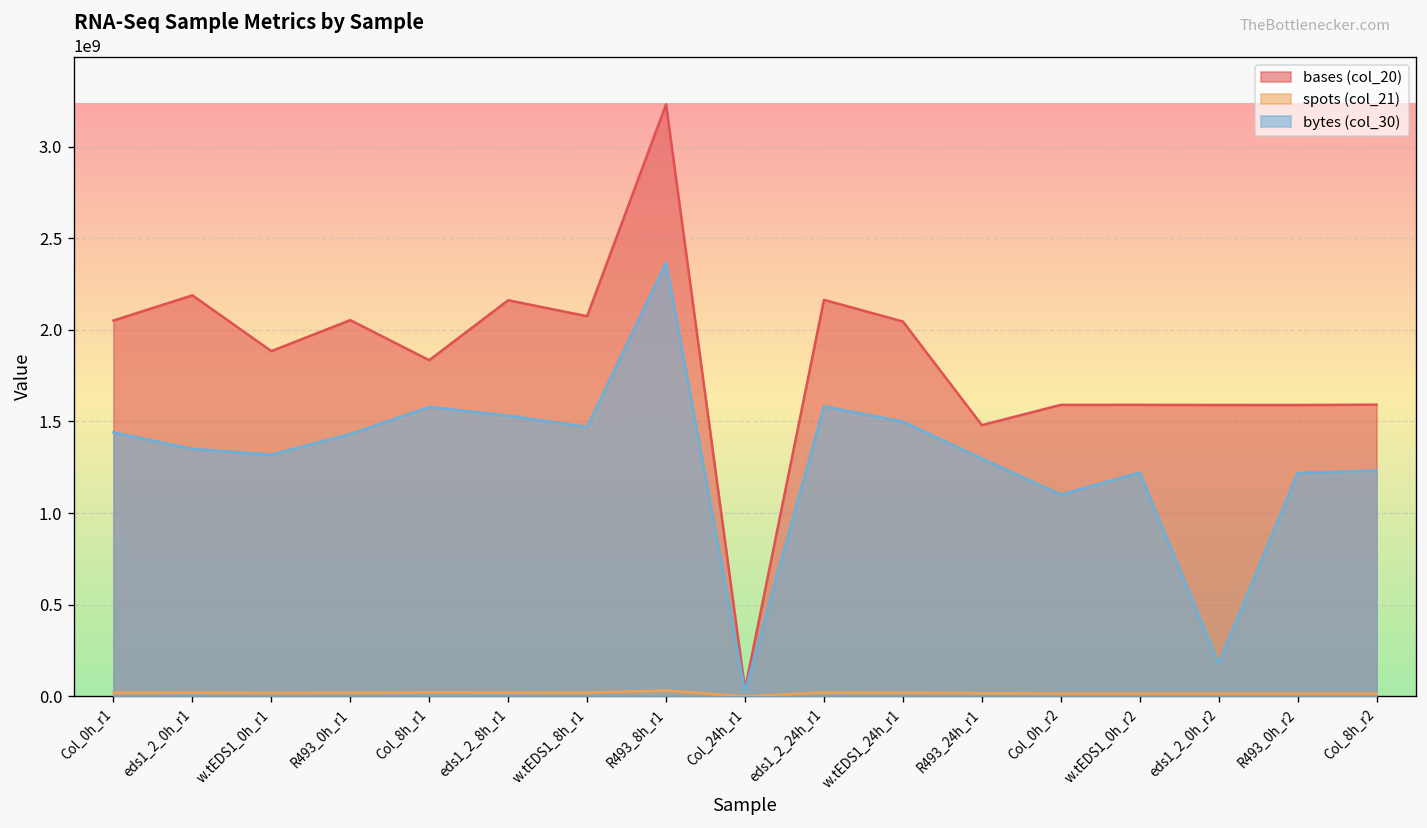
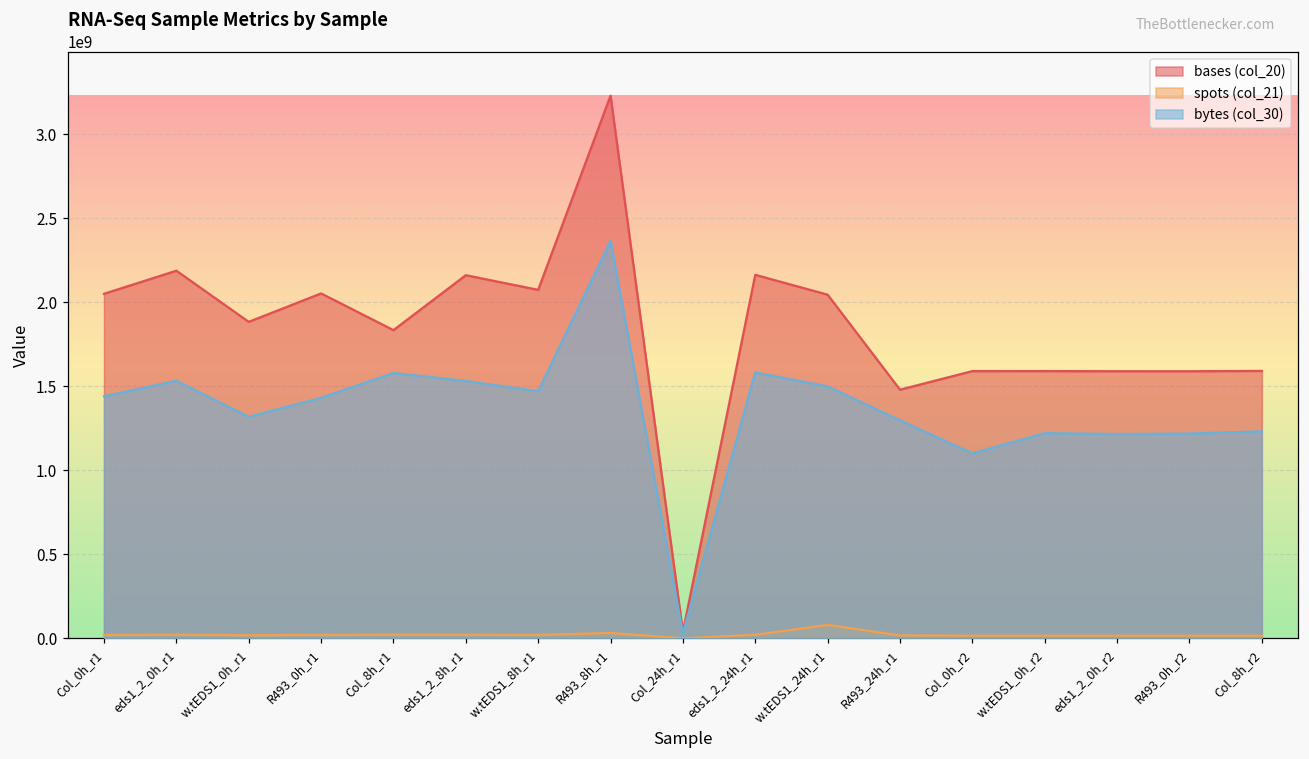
  {
    "bases (col_20)": {
      "Col_0h_r1": 2050000000,
      "eds1_2_0h_r1": 2190000000,
      "w.tEDS1_0h_r1": 1880000000,
      "R493_0h_r1": 2050000000,
      "Col_8h_r1": 1830000000,
      "eds1_2_8h_r1": 2160000000,
      "w.tEDS1_8h_r1": 2070000000,
      "R493_8h_r1": 3230000000,
      "eds1_2_24h_r1": 2160000000,
      "w.tEDS1_24h_r1": 2050000000,
      "R493_24h_r1": 1480000000,
      "Col_0h_r2": 1590000000,
      "w.tEDS1_0h_r2": 1590000000,
      "eds1_2_0h_r2": 1590000000,
      "R493_0h_r2": 1590000000,
      "Col_8h_r2": 1590000000
    },
    "spots (col_21)": {
      "Col_0h_r1": 20000000,
      "eds1_2_0h_r1": 20000000,
      "w.tEDS1_0h_r1": 20000000,
      "R493_0h_r1": 20000000,
      "Col_8h_r1": 20000000,
      "eds1_2_8h_r1": 20000000,
      "w.tEDS1_8h_r1": 20000000,
      "R493_8h_r1": 30000000,
      "Col_24h_r1": 0,
      "eds1_2_24h_r1": 20000000,
-     "w.tEDS1_24h_r1": 20000000,
+     "w.tEDS1_24h_r1": 80000000,
      "R493_24h_r1": 20000000,
      "Col_0h_r2": 20000000,
      "w.tEDS1_0h_r2": 20000000,
      "eds1_2_0h_r2": 20000000,
      "R493_0h_r2": 20000000,
      "Col_8h_r2": 20000000
    },
    "bytes (col_30)": {
      "Col_0h_r1": 1440000000,
-     "eds1_2_0h_r1": 1350000000,
+     "eds1_2_0h_r1": 1530000000,
      "w.tEDS1_0h_r1": 1320000000,
      "R493_0h_r1": 1430000000,
      "Col_8h_r1": 1580000000,
      "eds1_2_8h_r1": 1530000000,
      "w.tEDS1_8h_r1": 1470000000,
      "R493_8h_r1": 2370000000,
      "eds1_2_24h_r1": 1580000000,
      "w.tEDS1_24h_r1": 1500000000,
      "R493_24h_r1": 1300000000,
      "Col_0h_r2": 1100000000,
      "w.tEDS1_0h_r2": 1220000000,
-     "eds1_2_0h_r2": 180000000,
+     "eds1_2_0h_r2": 1220000000,
      "R493_0h_r2": 1220000000,
      "Col_8h_r2": 1230000000
    }
  }
